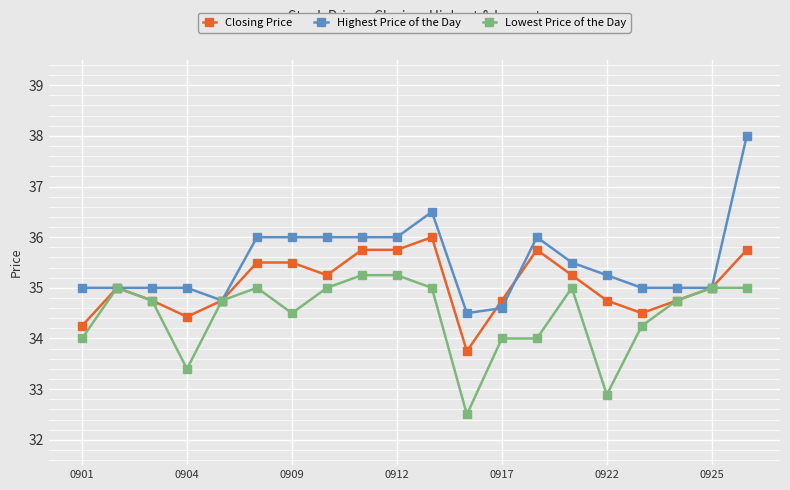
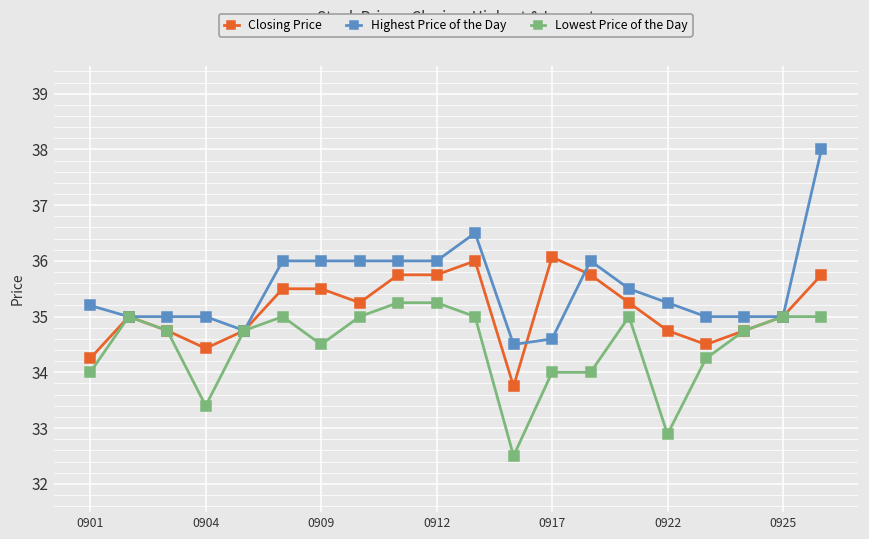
  {
    "Closing Price": {
      "0901": 34.3,
      "0904": 34.4,
      "0909": 35.5,
      "0912": 35.8,
-     "0917": 34.8,
+     "0917": 36.1,
      "0922": 34.8
    },
    "Highest Price of the Day": {
-     "0901": 35.0,
+     "0901": 35.2,
      "0904": 35.0,
      "0909": 36.0,
      "0912": 36.0,
      "0917": 34.6,
      "0922": 35.3
    },
    "Lowest Price of the Day": {
      "0901": 34.0,
      "0904": 33.4,
      "0909": 34.5,
      "0912": 35.3,
      "0917": 34.0,
      "0922": 32.9
    }
  }
